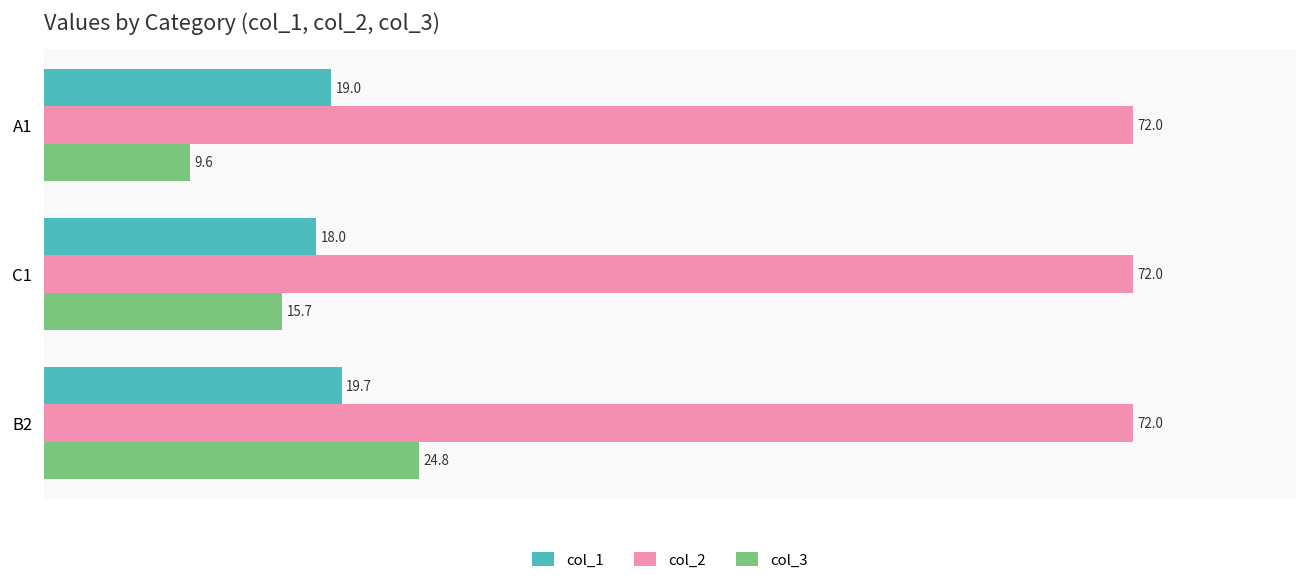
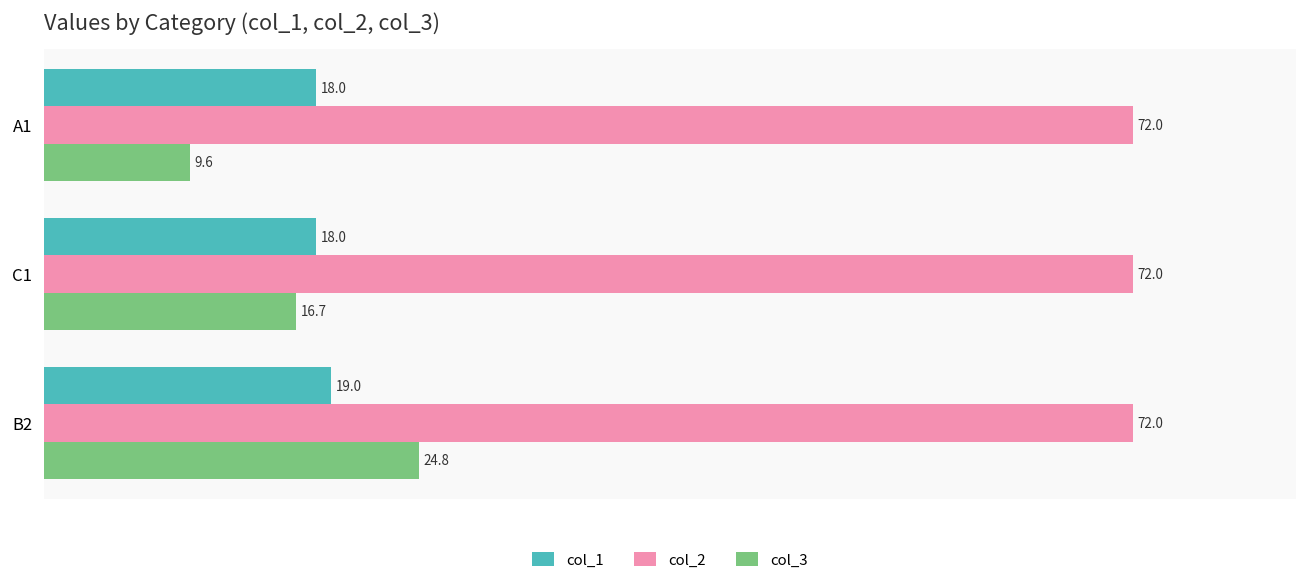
  {
    "col_1": {
-     "A1": 19.0,
+     "A1": 18.0,
      "C1": 18.0,
-     "B2": 19.7
+     "B2": 19.0
    },
    "col_2": {
      "A1": 72.0,
      "C1": 72.0,
      "B2": 72.0
    },
    "col_3": {
      "A1": 9.6,
-     "C1": 15.7,
+     "C1": 16.7,
      "B2": 24.8
    }
  }
